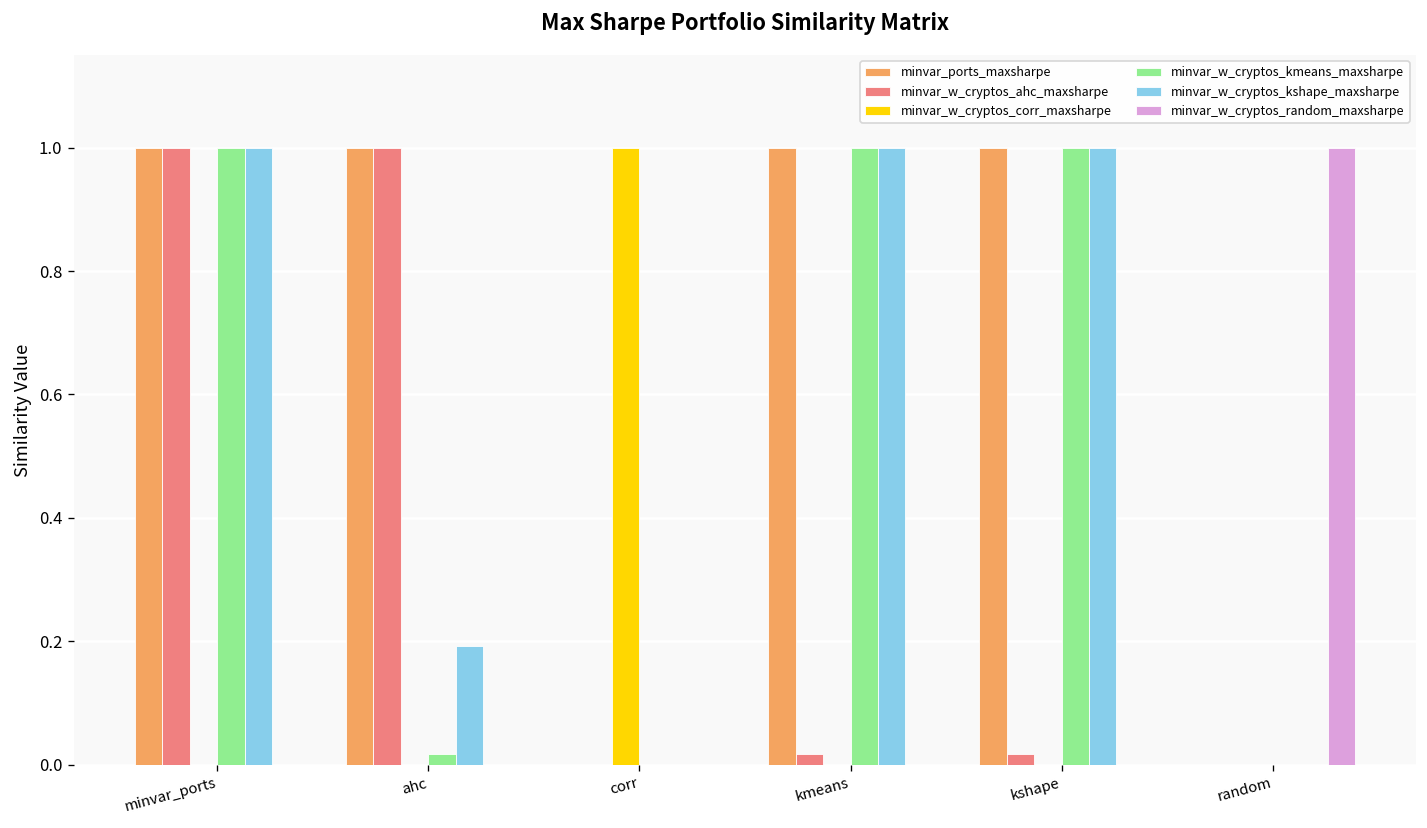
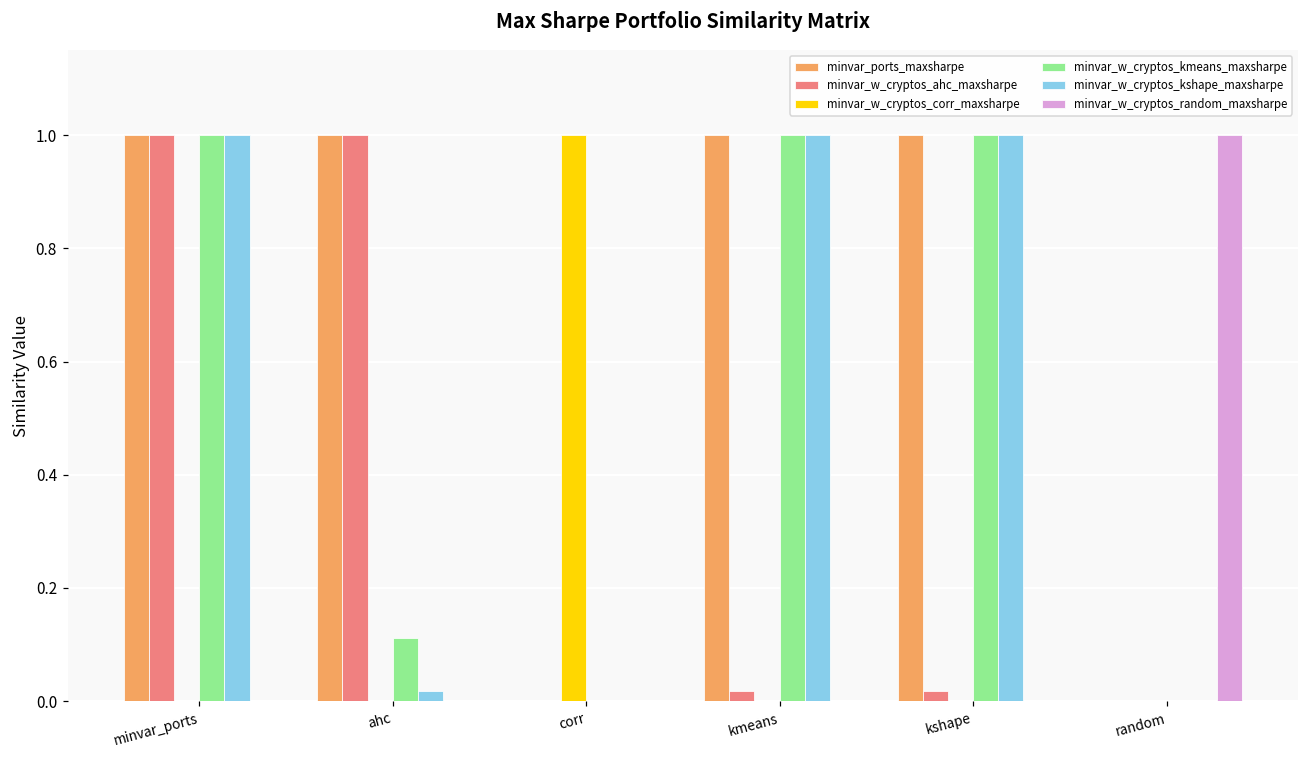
  {
    "minvar_w_cryptos_corr_maxsharpe": {
      "minvar_ports": 0.00,
      "ahc": 0.00,
      "corr": 1.00,
      "kmeans": 0.00,
      "kshape": 0.00,
      "random": 0.00
    },
    "minvar_w_cryptos_kmeans_maxsharpe": {
      "minvar_ports": 1.00,
-     "ahc": 0.02,
+     "ahc": 0.11,
      "corr": 0.00,
      "kmeans": 1.00,
      "kshape": 1.00,
      "random": 0.00
    },
    "minvar_w_cryptos_kshape_maxsharpe": {
      "minvar_ports": 1.00,
-     "ahc": 0.19,
+     "ahc": 0.02,
      "corr": 0.00,
      "kmeans": 1.00,
      "kshape": 1.00,
      "random": 0.00
    },
    "minvar_w_cryptos_random_maxsharpe": {
      "minvar_ports": 0.00,
      "ahc": 0.00,
      "corr": 0.00,
      "kmeans": 0.00,
      "kshape": 0.00,
      "random": 1.00
    }
  }
